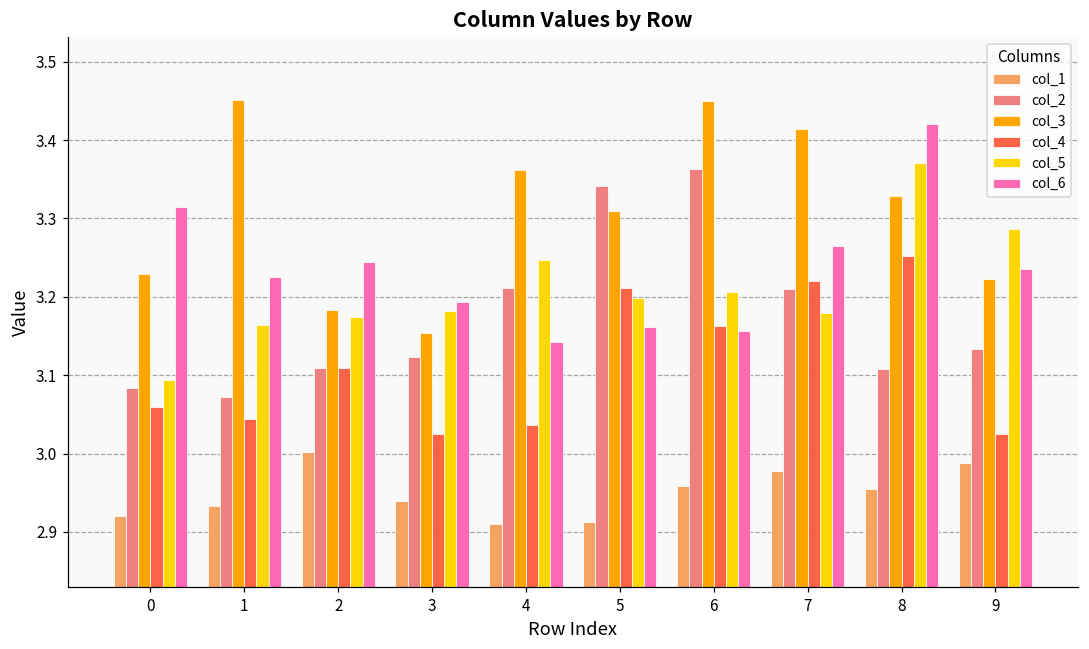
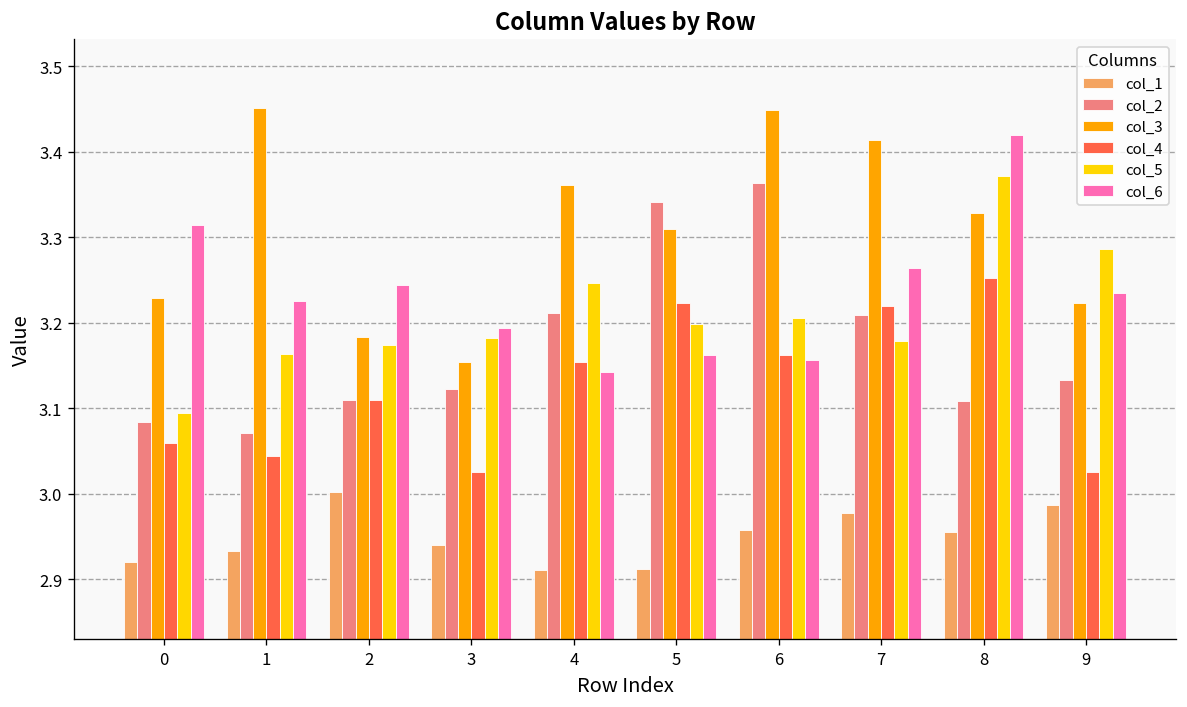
  {
    "col_4": {
      "0": 3.06,
      "1": 3.04,
      "2": 3.11,
      "3": 3.03,
-     "4": 3.04,
-     "5": 3.21,
+     "4": 3.15,
+     "5": 3.22,
      "6": 3.16,
      "7": 3.22,
      "8": 3.25,
      "9": 3.02
    }
  }
